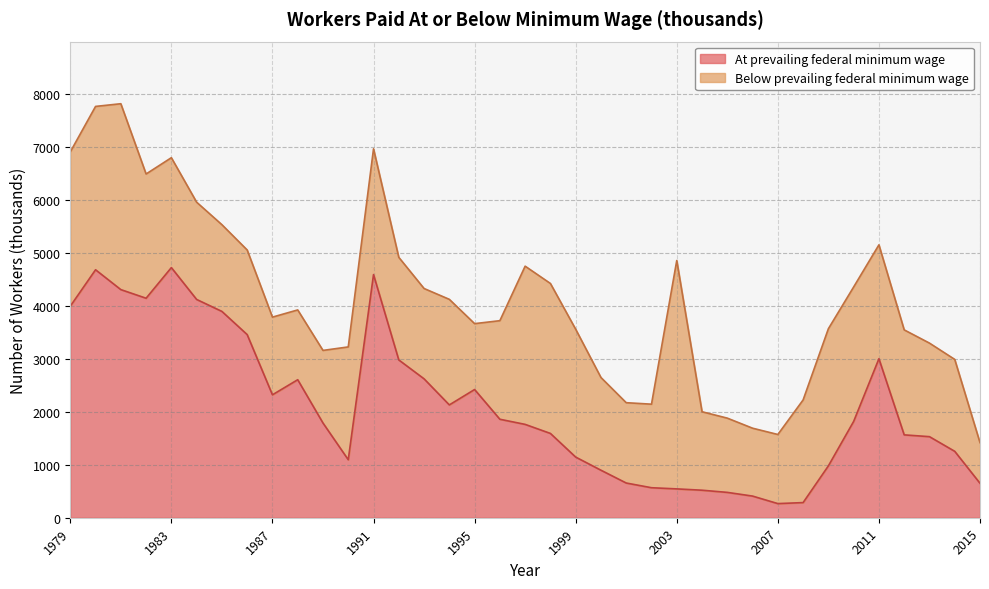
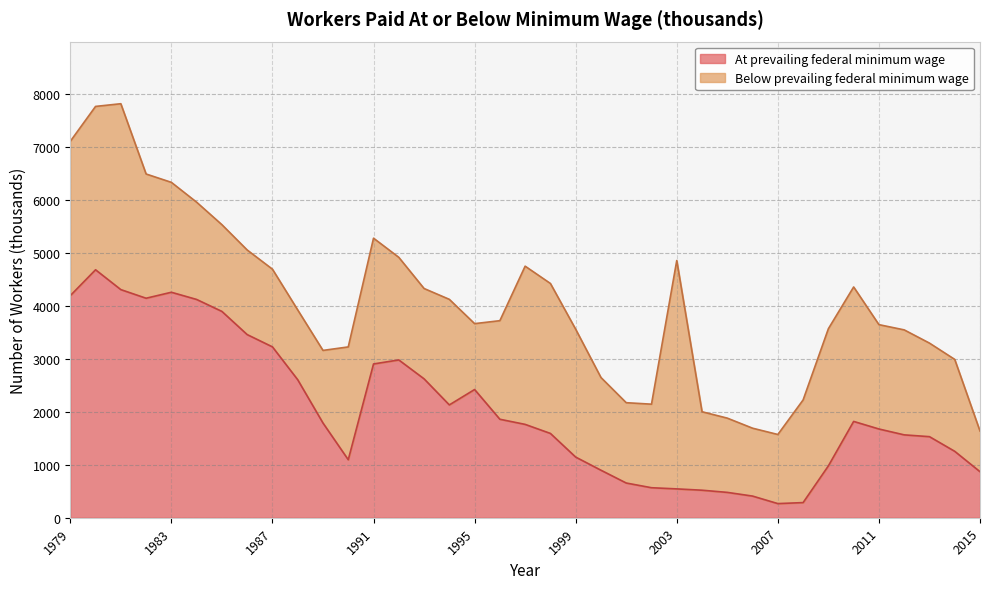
  {
    "At prevailing federal minimum wage": {
-     "1979": 4000,
-     "1983": 4700,
-     "1987": 2300,
-     "1991": 4600,
+     "1979": 4200,
+     "1983": 4300,
+     "1987": 3200,
+     "1991": 2900,
      "1995": 2400,
      "1999": 1100,
      "2003": 500,
      "2007": 300,
-     "2011": 3000,
-     "2015": 700
+     "2011": 1700,
+     "2015": 900
    },
    "Below prevailing federal minimum wage": {
      "1979": 2900,
      "1983": 2100,
      "1987": 1500,
      "1991": 2400,
      "1995": 1200,
      "1999": 2400,
      "2003": 4300,
      "2007": 1300,
-     "2011": 2200,
+     "2011": 2000,
      "2015": 800
    }
  }
